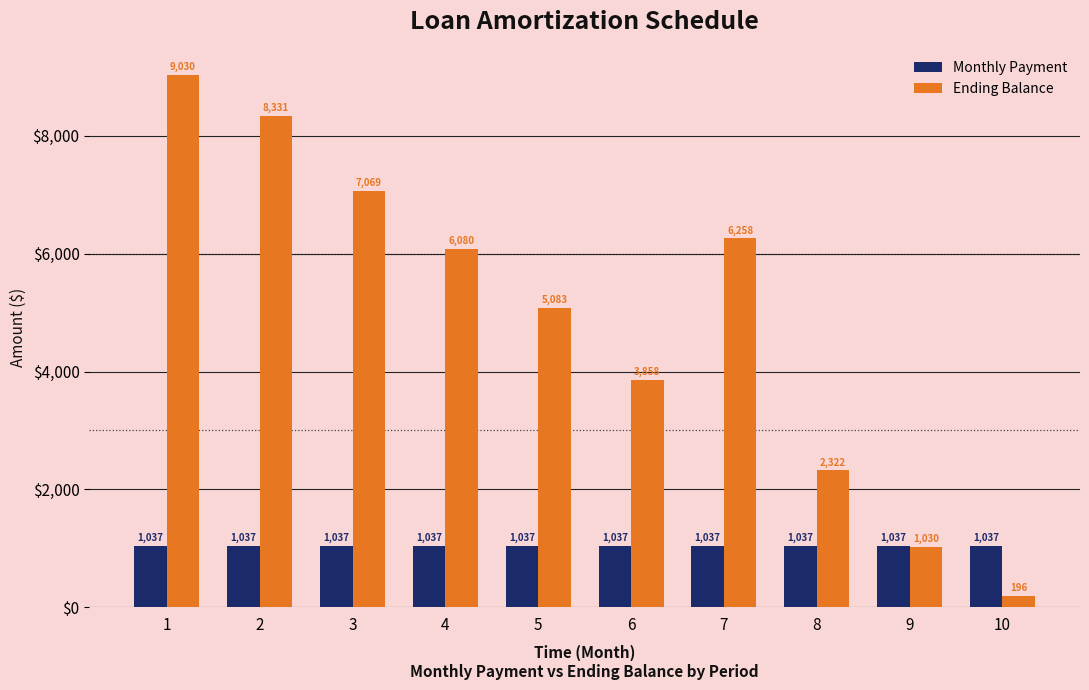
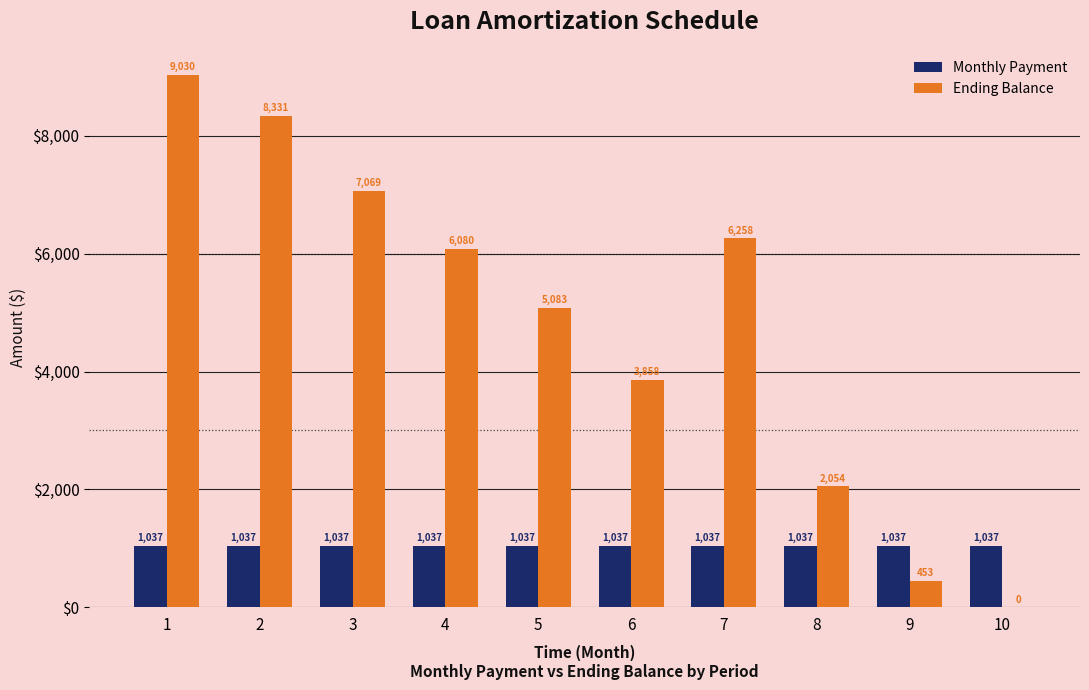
  {
    "Monthly Payment": {
      "1": "1,037",
      "2": "1,037",
      "3": "1,037",
      "4": "1,037",
      "5": "1,037",
      "6": "1,037",
      "7": "1,037",
      "8": "1,037",
      "9": "1,037",
      "10": "1,037"
    },
    "Ending Balance": {
      "1": "9,030",
      "2": "8,331",
      "3": "7,069",
      "4": "6,080",
      "5": "5,083",
      "6": "3,858",
      "7": "6,258",
-     "8": "2,322",
-     "9": "1,030",
-     "10": "196"
+     "8": "2,054",
+     "9": "453",
+     "10": "0"
    }
  }
